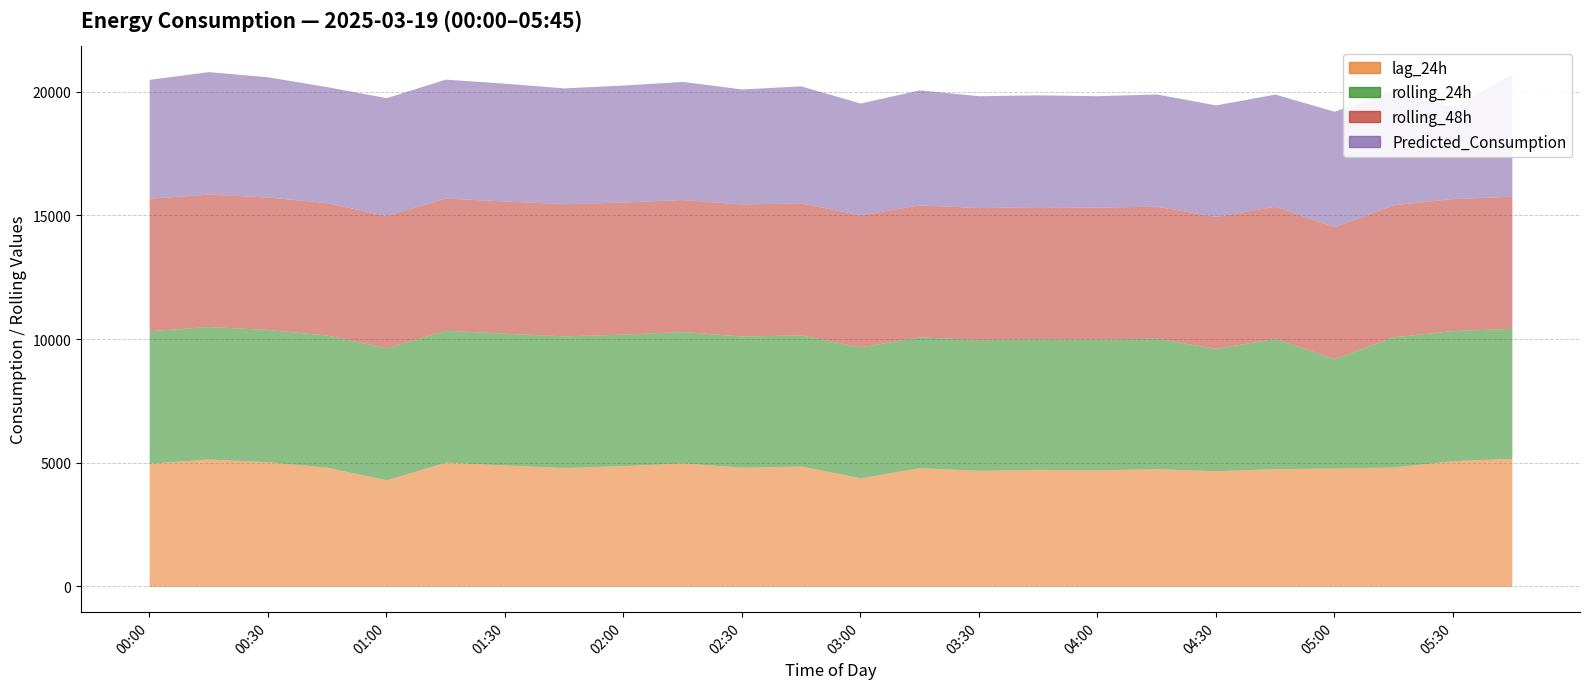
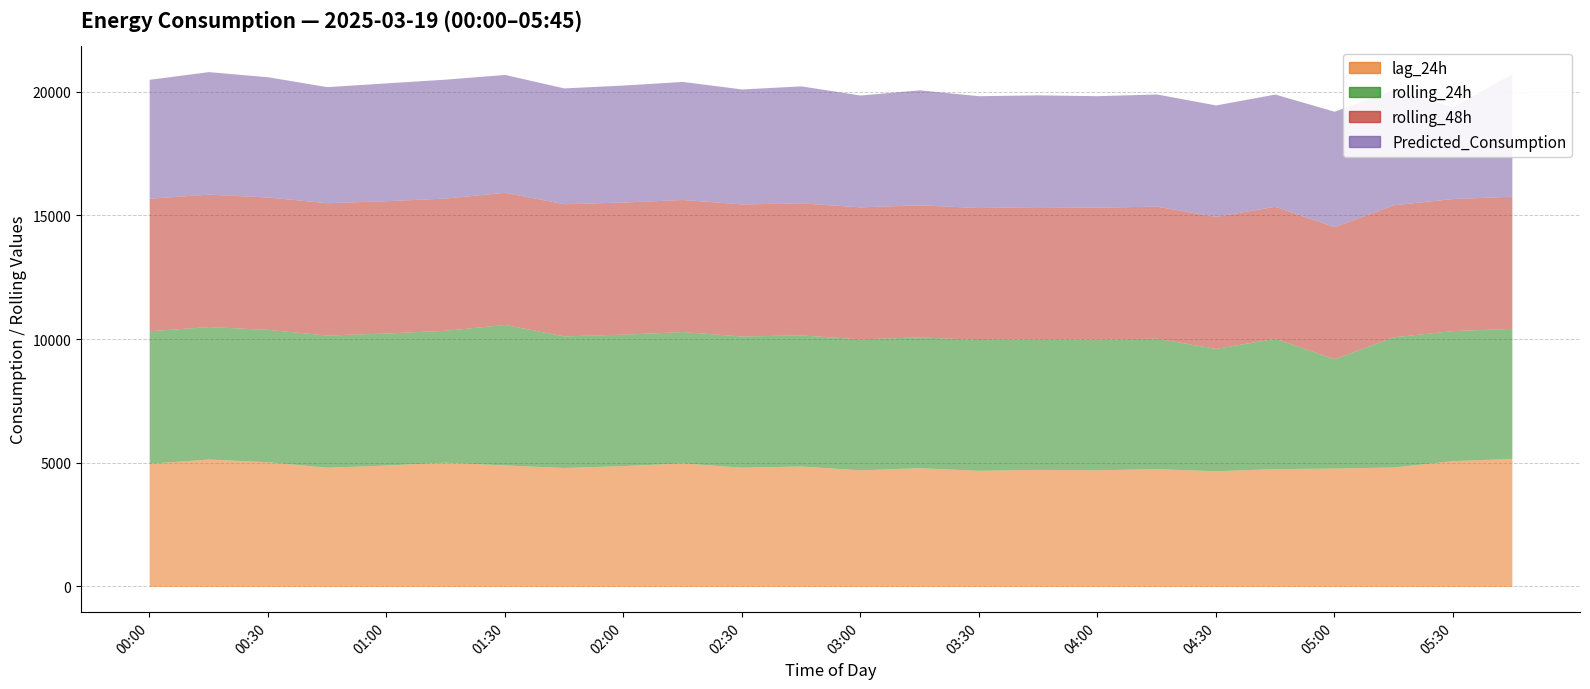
  {
    "lag_24h": {
      "00:00": 5000,
      "00:30": 5000,
-     "01:00": 4300,
+     "01:00": 4900,
      "01:30": 4900,
      "02:00": 4900,
      "02:30": 4800,
-     "03:00": 4400,
+     "03:00": 4700,
      "03:30": 4700,
      "04:00": 4700,
      "04:30": 4700,
      "05:00": 4800,
      "05:30": 5100
    },
    "rolling_24h": {
      "00:00": 5400,
      "00:30": 5400,
      "01:00": 5300,
-     "01:30": 5300,
+     "01:30": 5700,
      "02:00": 5300,
      "02:30": 5300,
      "03:00": 5300,
      "03:30": 5300,
      "04:00": 5300,
      "04:30": 4900,
      "05:00": 4400,
      "05:30": 5300
    },
    "rolling_48h": {
      "00:00": 5400,
      "00:30": 5400,
      "01:00": 5300,
      "01:30": 5300,
      "02:00": 5300,
      "02:30": 5300,
      "03:00": 5300,
      "03:30": 5300,
      "04:00": 5300,
      "04:30": 5300,
      "05:00": 5300,
      "05:30": 5300
    },
    "Predicted_Consumption": {
      "00:00": 4800,
      "00:30": 4900,
      "01:00": 4800,
      "01:30": 4800,
      "02:00": 4700,
      "02:30": 4600,
      "03:00": 4500,
      "03:30": 4500,
      "04:00": 4500,
      "04:30": 4500,
      "05:00": 4700
    }
  }
